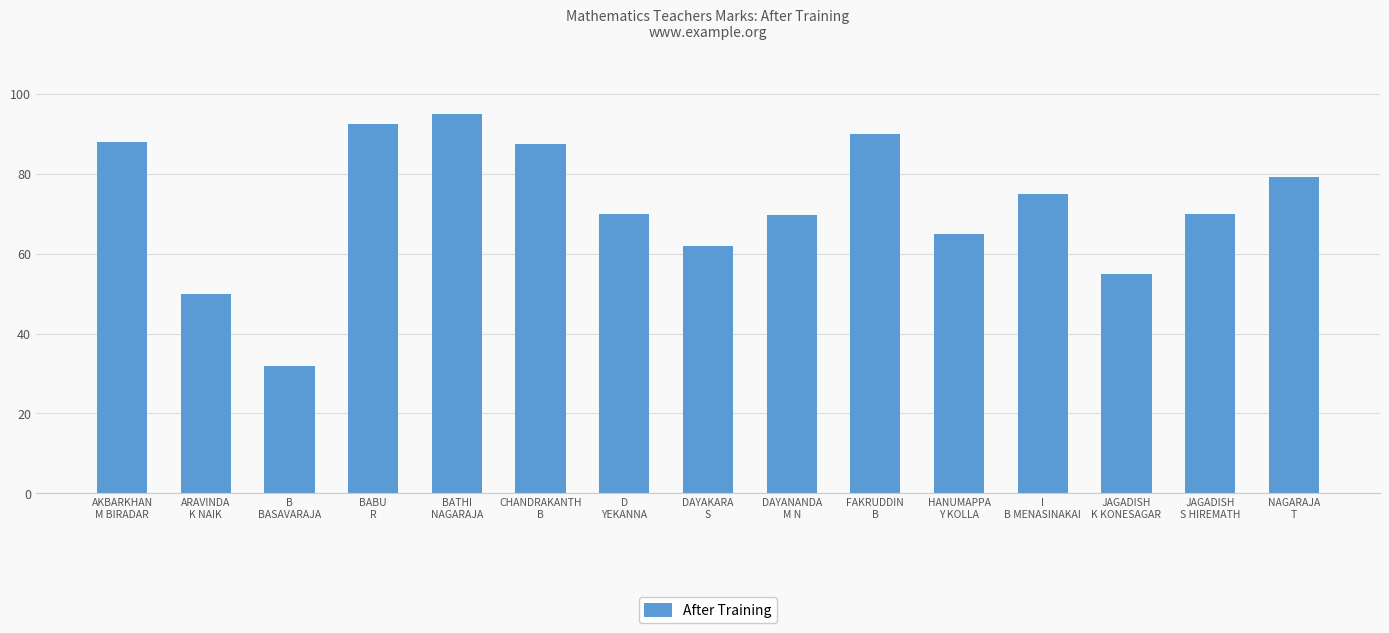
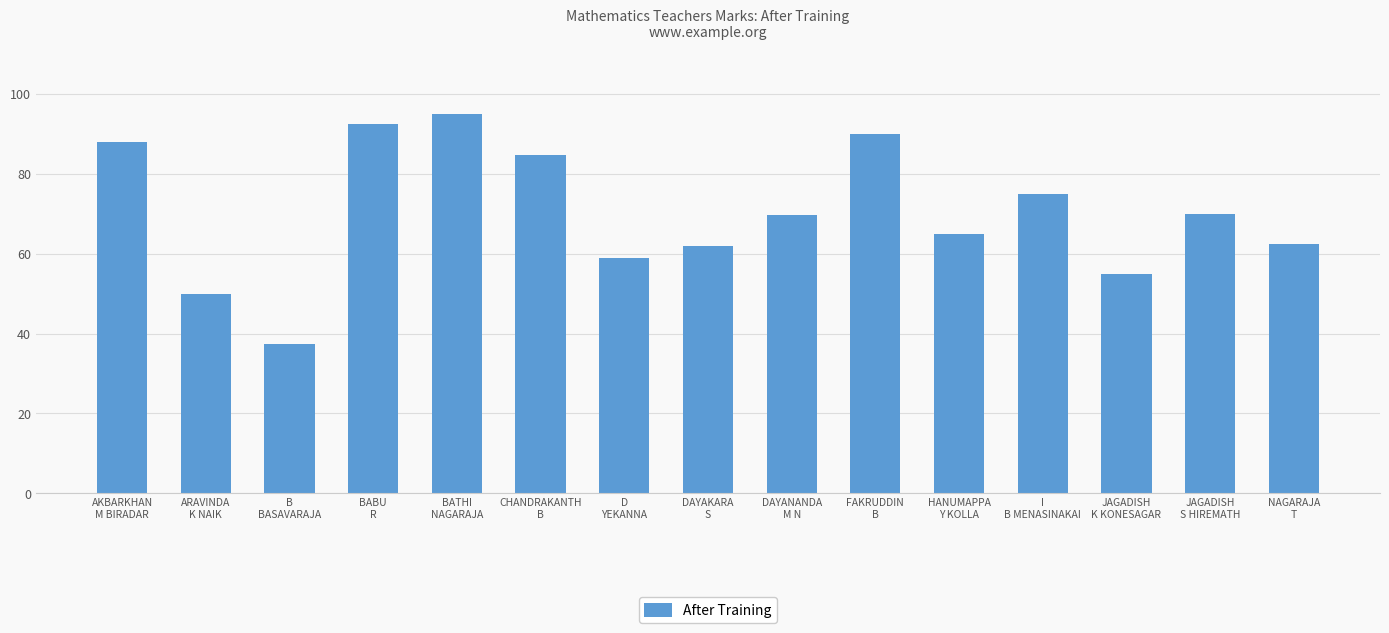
  {
    "AKBARKHAN M BIRADAR": 88,
    "ARAVINDA K NAIK": 50,
-   "B BASAVARAJA": 32,
+   "B BASAVARAJA": 38,
    "BABU R": 93,
    "BATHI NAGARAJA": 95,
-   "CHANDRAKANTH B": 88,
-   "D YEKANNA": 70,
+   "CHANDRAKANTH B": 85,
+   "D YEKANNA": 59,
    "DAYAKARA S": 62,
    "DAYANANDA M N": 70,
    "FAKRUDDIN B": 90,
    "HANUMAPPA Y KOLLA": 65,
    "I B MENASINAKAI": 75,
    "JAGADISH K KONESAGAR": 55,
    "JAGADISH S HIREMATH": 70,
-   "NAGARAJA T": 79
+   "NAGARAJA T": 63
  }
